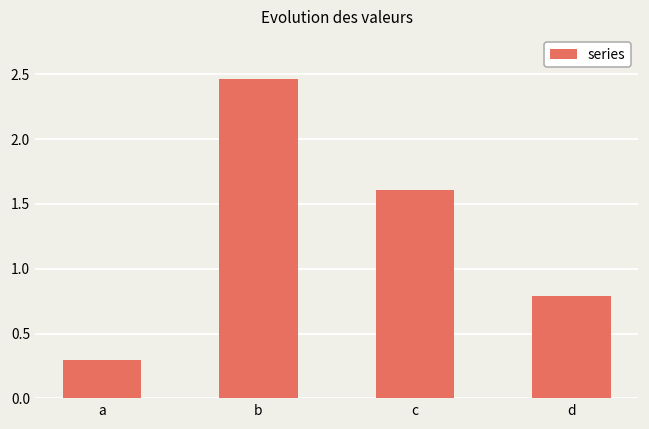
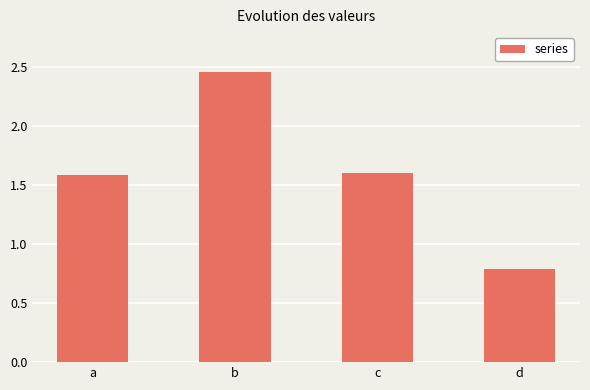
  {
-   "a": 0.30,
+   "a": 1.59,
    "b": 2.46,
    "c": 1.61,
    "d": 0.79
  }
